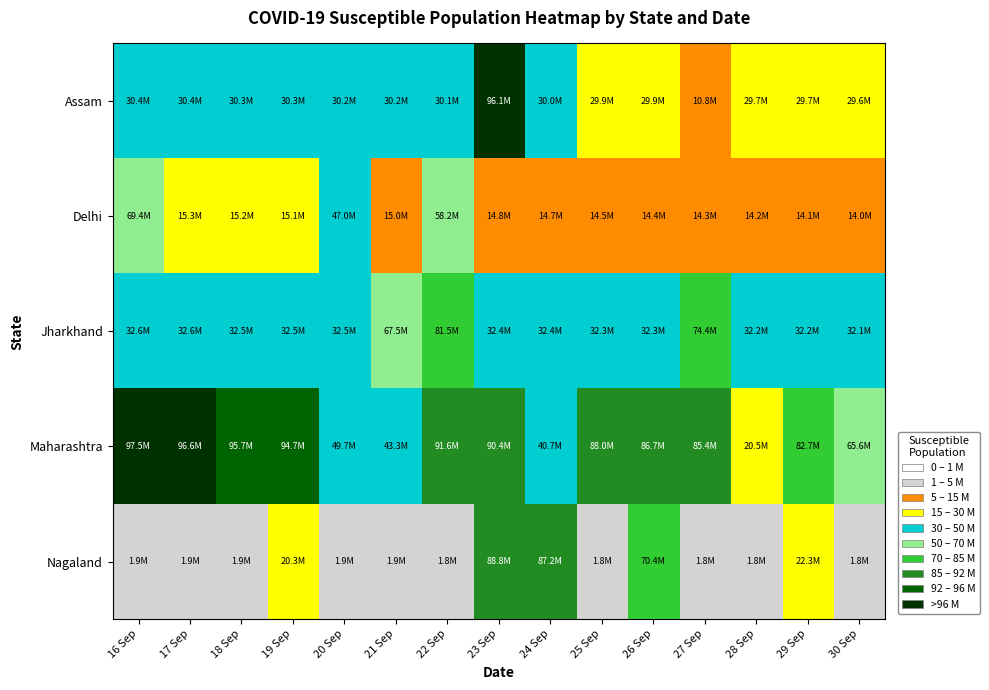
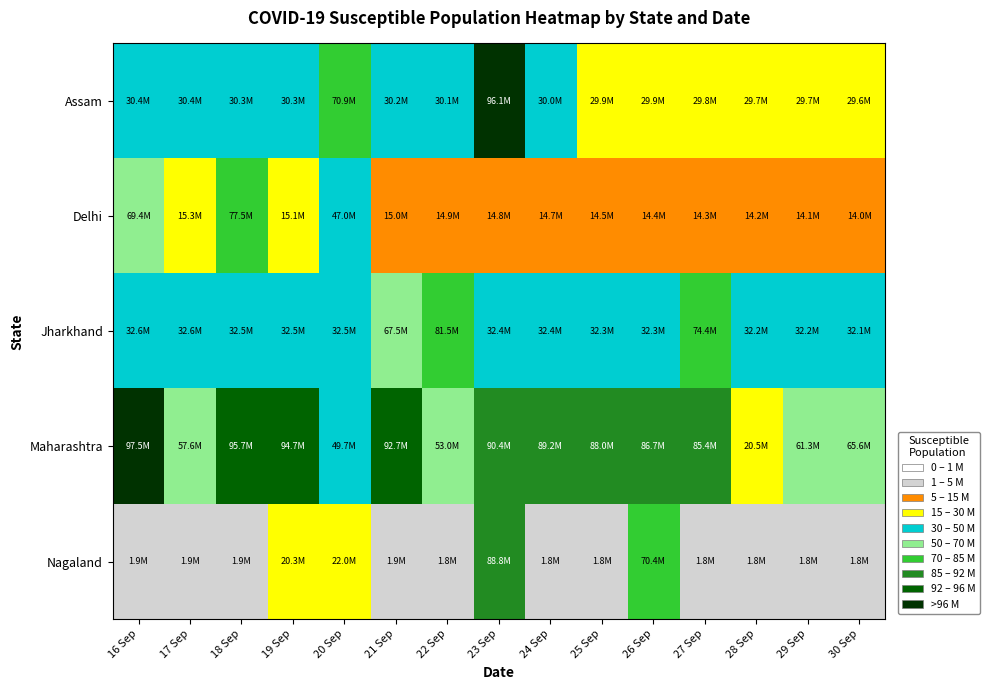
  {
    "Assam": {
      "16 Sep": "30.4M",
      "17 Sep": "30.4M",
      "18 Sep": "30.3M",
      "19 Sep": "30.3M",
-     "20 Sep": "30.2M",
+     "20 Sep": "70.9M",
      "21 Sep": "30.2M",
      "22 Sep": "30.1M",
      "23 Sep": "96.1M",
      "24 Sep": "30.0M",
      "25 Sep": "29.9M",
      "26 Sep": "29.9M",
-     "27 Sep": "10.8M",
+     "27 Sep": "29.8M",
      "28 Sep": "29.7M",
      "29 Sep": "29.7M",
      "30 Sep": "29.6M"
    },
    "Delhi": {
      "16 Sep": "69.4M",
      "17 Sep": "15.3M",
-     "18 Sep": "15.2M",
+     "18 Sep": "77.5M",
      "19 Sep": "15.1M",
      "20 Sep": "47.0M",
      "21 Sep": "15.0M",
-     "22 Sep": "58.2M",
+     "22 Sep": "14.9M",
      "23 Sep": "14.8M",
      "24 Sep": "14.7M",
      "25 Sep": "14.5M",
      "26 Sep": "14.4M",
      "27 Sep": "14.3M",
      "28 Sep": "14.2M",
      "29 Sep": "14.1M",
      "30 Sep": "14.0M"
    },
    "Jharkhand": {
      "16 Sep": "32.6M",
      "17 Sep": "32.6M",
      "18 Sep": "32.5M",
      "19 Sep": "32.5M",
      "20 Sep": "32.5M",
      "21 Sep": "67.5M",
      "22 Sep": "81.5M",
      "23 Sep": "32.4M",
      "24 Sep": "32.4M",
      "25 Sep": "32.3M",
      "26 Sep": "32.3M",
      "27 Sep": "74.4M",
      "28 Sep": "32.2M",
      "29 Sep": "32.2M",
      "30 Sep": "32.1M"
    },
    "Maharashtra": {
      "16 Sep": "97.5M",
-     "17 Sep": "96.6M",
+     "17 Sep": "57.6M",
      "18 Sep": "95.7M",
      "19 Sep": "94.7M",
      "20 Sep": "49.7M",
-     "21 Sep": "43.3M",
-     "22 Sep": "91.6M",
+     "21 Sep": "92.7M",
+     "22 Sep": "53.0M",
      "23 Sep": "90.4M",
-     "24 Sep": "40.7M",
+     "24 Sep": "89.2M",
      "25 Sep": "88.0M",
      "26 Sep": "86.7M",
      "27 Sep": "85.4M",
      "28 Sep": "20.5M",
-     "29 Sep": "82.7M",
+     "29 Sep": "61.3M",
      "30 Sep": "65.6M"
    },
    "Nagaland": {
      "16 Sep": "1.9M",
      "17 Sep": "1.9M",
      "18 Sep": "1.9M",
      "19 Sep": "20.3M",
-     "20 Sep": "1.9M",
+     "20 Sep": "22.0M",
      "21 Sep": "1.9M",
      "22 Sep": "1.8M",
      "23 Sep": "88.8M",
-     "24 Sep": "87.2M",
+     "24 Sep": "1.8M",
      "25 Sep": "1.8M",
      "26 Sep": "70.4M",
      "27 Sep": "1.8M",
      "28 Sep": "1.8M",
-     "29 Sep": "22.3M",
+     "29 Sep": "1.8M",
      "30 Sep": "1.8M"
    }
  }
